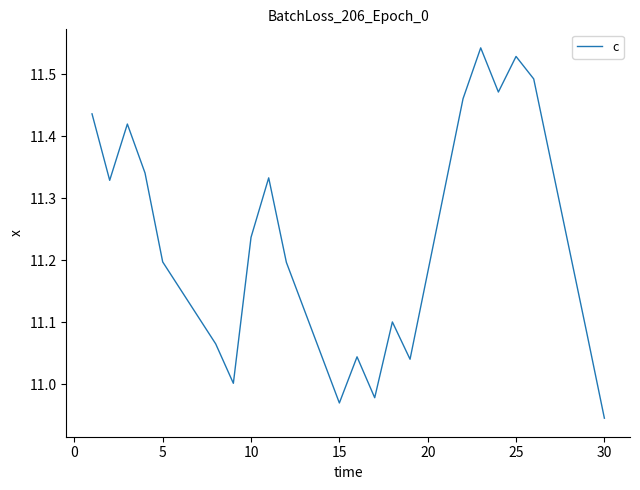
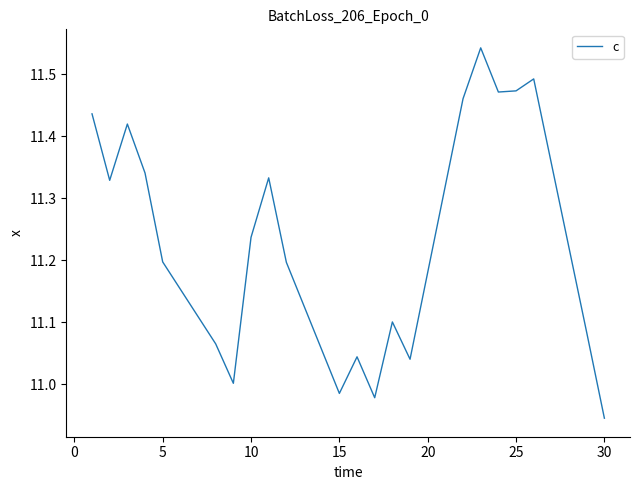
  {
    "5": 11.20,
    "10": 11.24,
-   "15": 10.97,
-   "25": 11.53,
+   "15": 10.98,
+   "25": 11.47,
    "30": 10.94
  }
